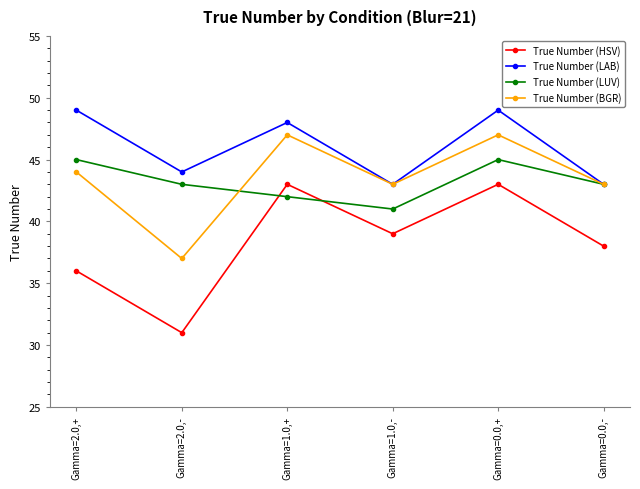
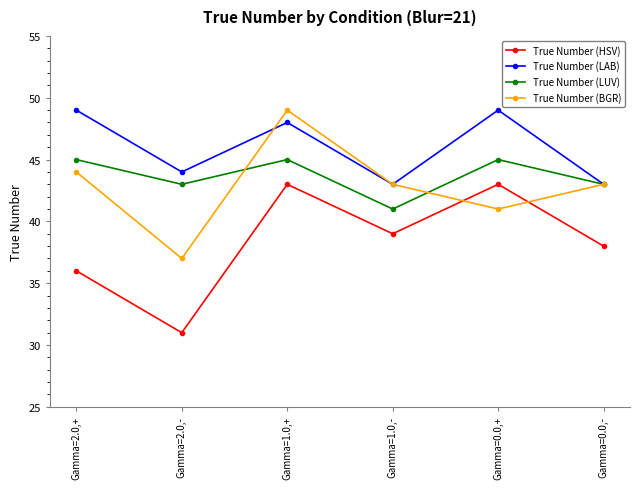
  {
    "True Number (HSV)": {
      "Gamma=2.0,+": 36,
      "Gamma=2.0,-": 31,
      "Gamma=1.0,+": 43,
      "Gamma=1.0,-": 39,
      "Gamma=0.0,+": 43,
      "Gamma=0.0,-": 38
    },
    "True Number (LAB)": {
      "Gamma=2.0,+": 49,
      "Gamma=2.0,-": 44,
      "Gamma=1.0,+": 48,
      "Gamma=0.0,+": 49
    },
    "True Number (LUV)": {
      "Gamma=2.0,+": 45,
      "Gamma=2.0,-": 43,
-     "Gamma=1.0,+": 42,
+     "Gamma=1.0,+": 45,
      "Gamma=1.0,-": 41,
      "Gamma=0.0,+": 45
    },
    "True Number (BGR)": {
      "Gamma=2.0,+": 44,
      "Gamma=2.0,-": 37,
-     "Gamma=1.0,+": 47,
-     "Gamma=0.0,+": 47
+     "Gamma=1.0,+": 49,
+     "Gamma=0.0,+": 41
    }
  }
